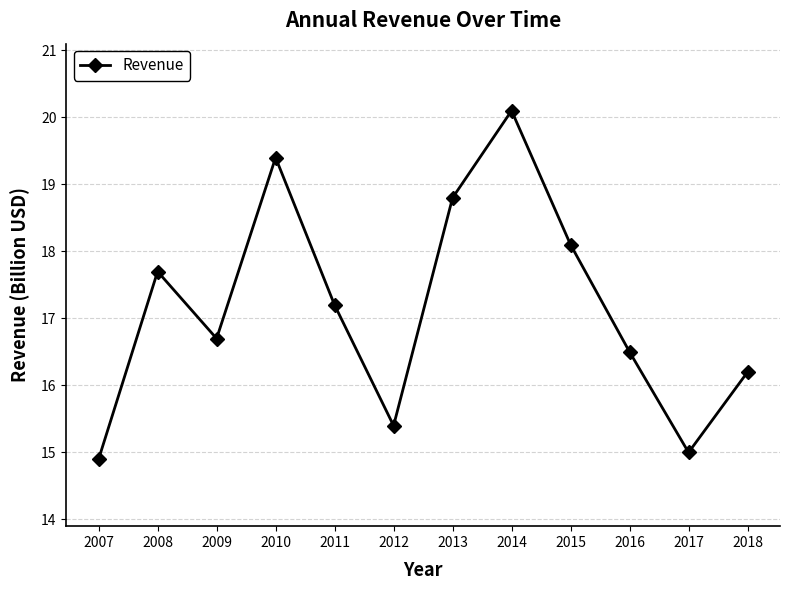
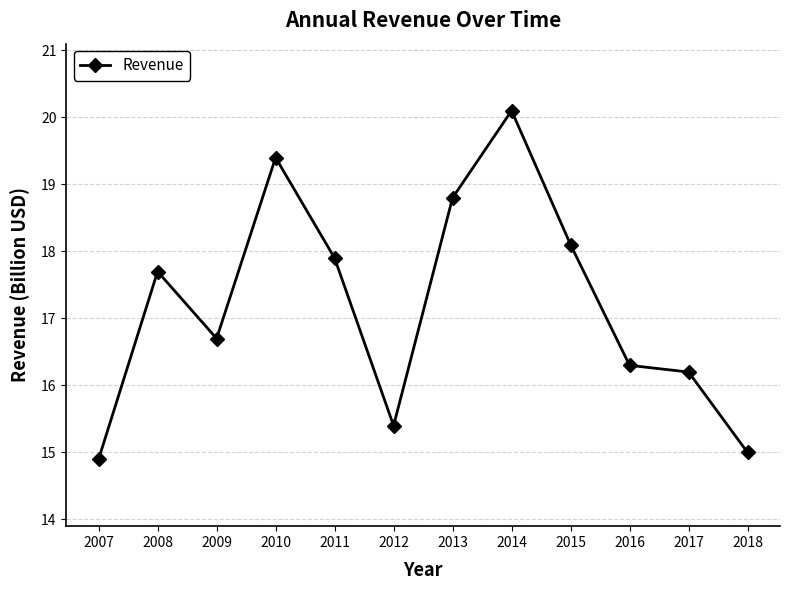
  {
    "2007": 14.9,
    "2008": 17.7,
    "2009": 16.7,
    "2010": 19.4,
-   "2011": 17.2,
+   "2011": 17.9,
    "2012": 15.4,
    "2013": 18.8,
    "2014": 20.1,
    "2015": 18.1,
-   "2016": 16.5,
-   "2017": 15.0,
-   "2018": 16.2
+   "2016": 16.3,
+   "2017": 16.2,
+   "2018": 15.0
  }
